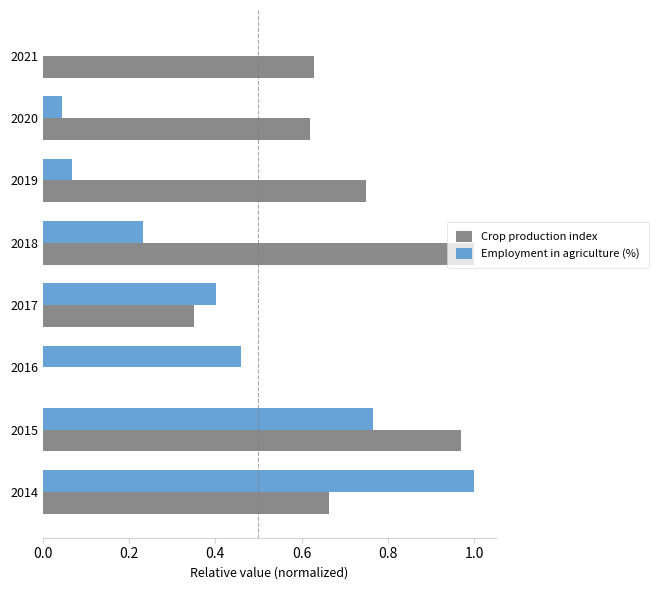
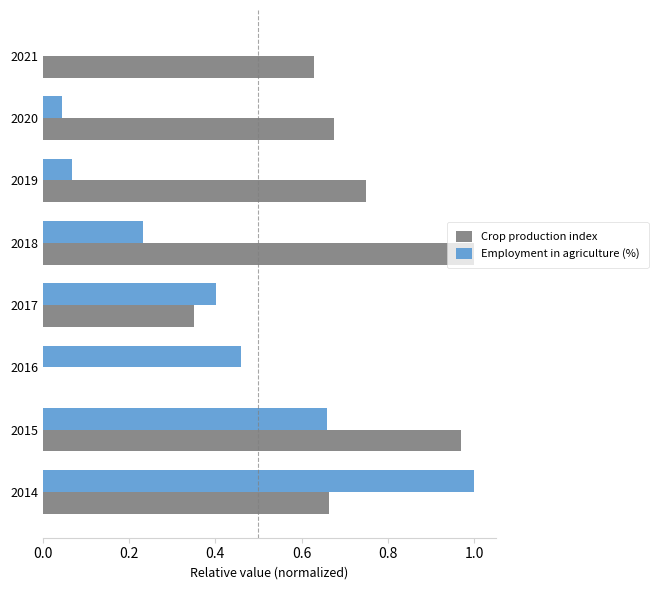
  {
    "Crop production index": {
      "2021": 0.63,
-     "2020": 0.62,
+     "2020": 0.68,
      "2019": 0.75,
      "2017": 0.35,
      "2016": 0.00,
      "2015": 0.97,
      "2014": 0.66
    },
    "Employment in agriculture (%)": {
      "2021": 0.00,
      "2020": 0.04,
      "2019": 0.07,
      "2018": 0.23,
      "2017": 0.40,
      "2016": 0.46,
-     "2015": 0.76,
+     "2015": 0.66,
      "2014": 1.00
    }
  }
